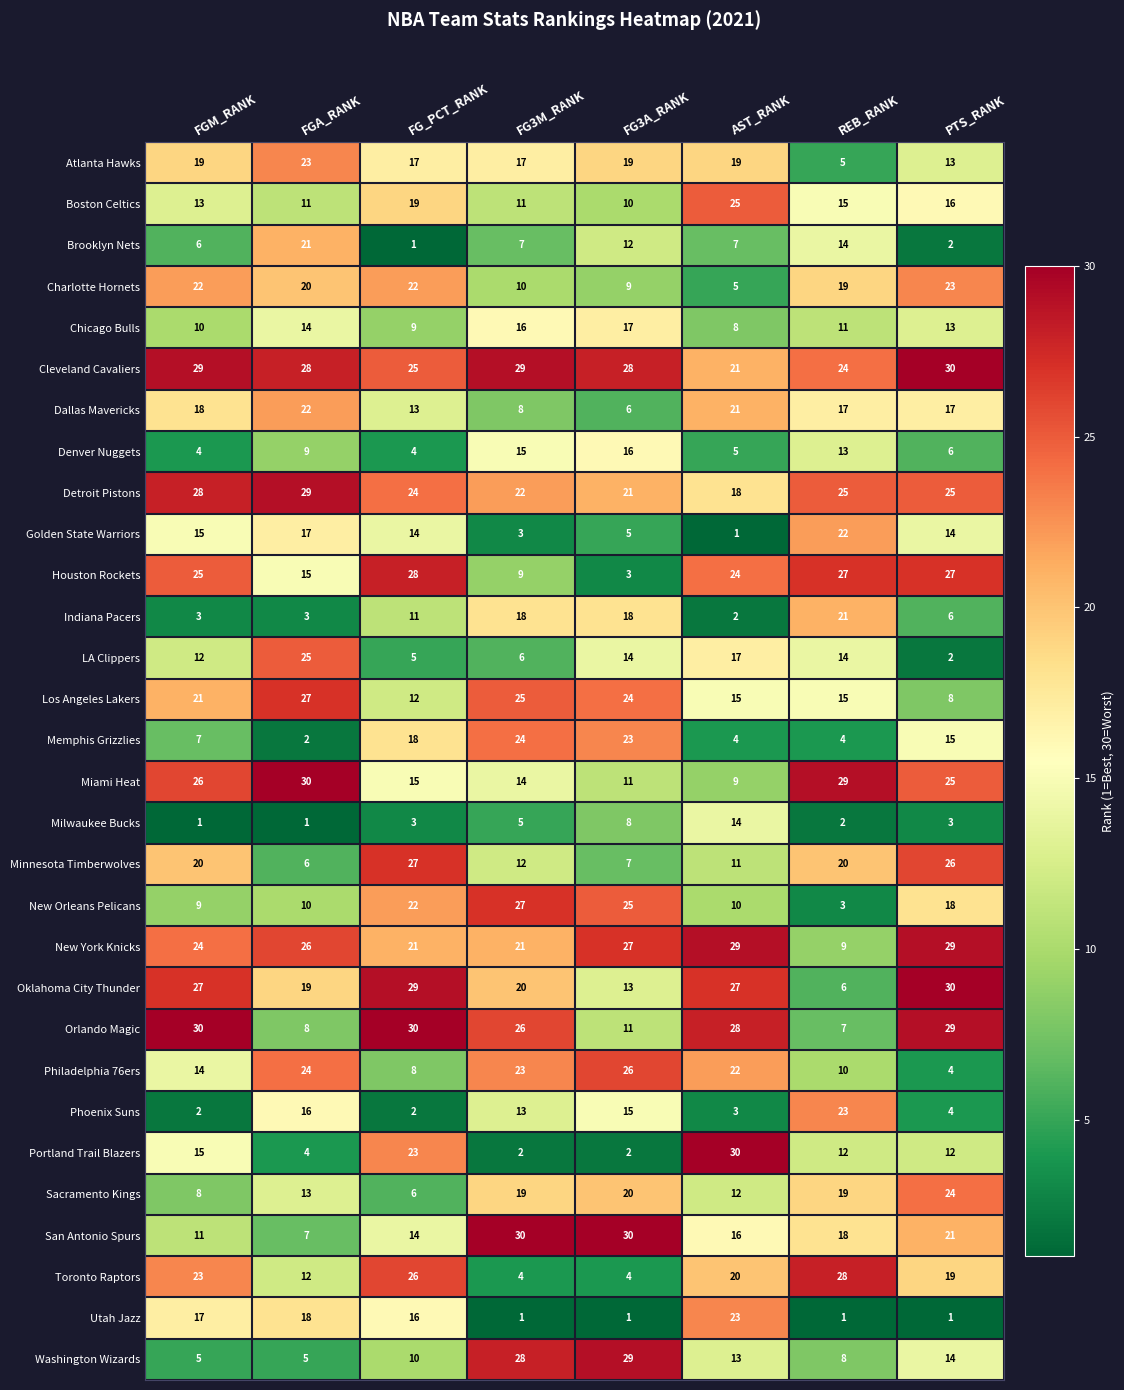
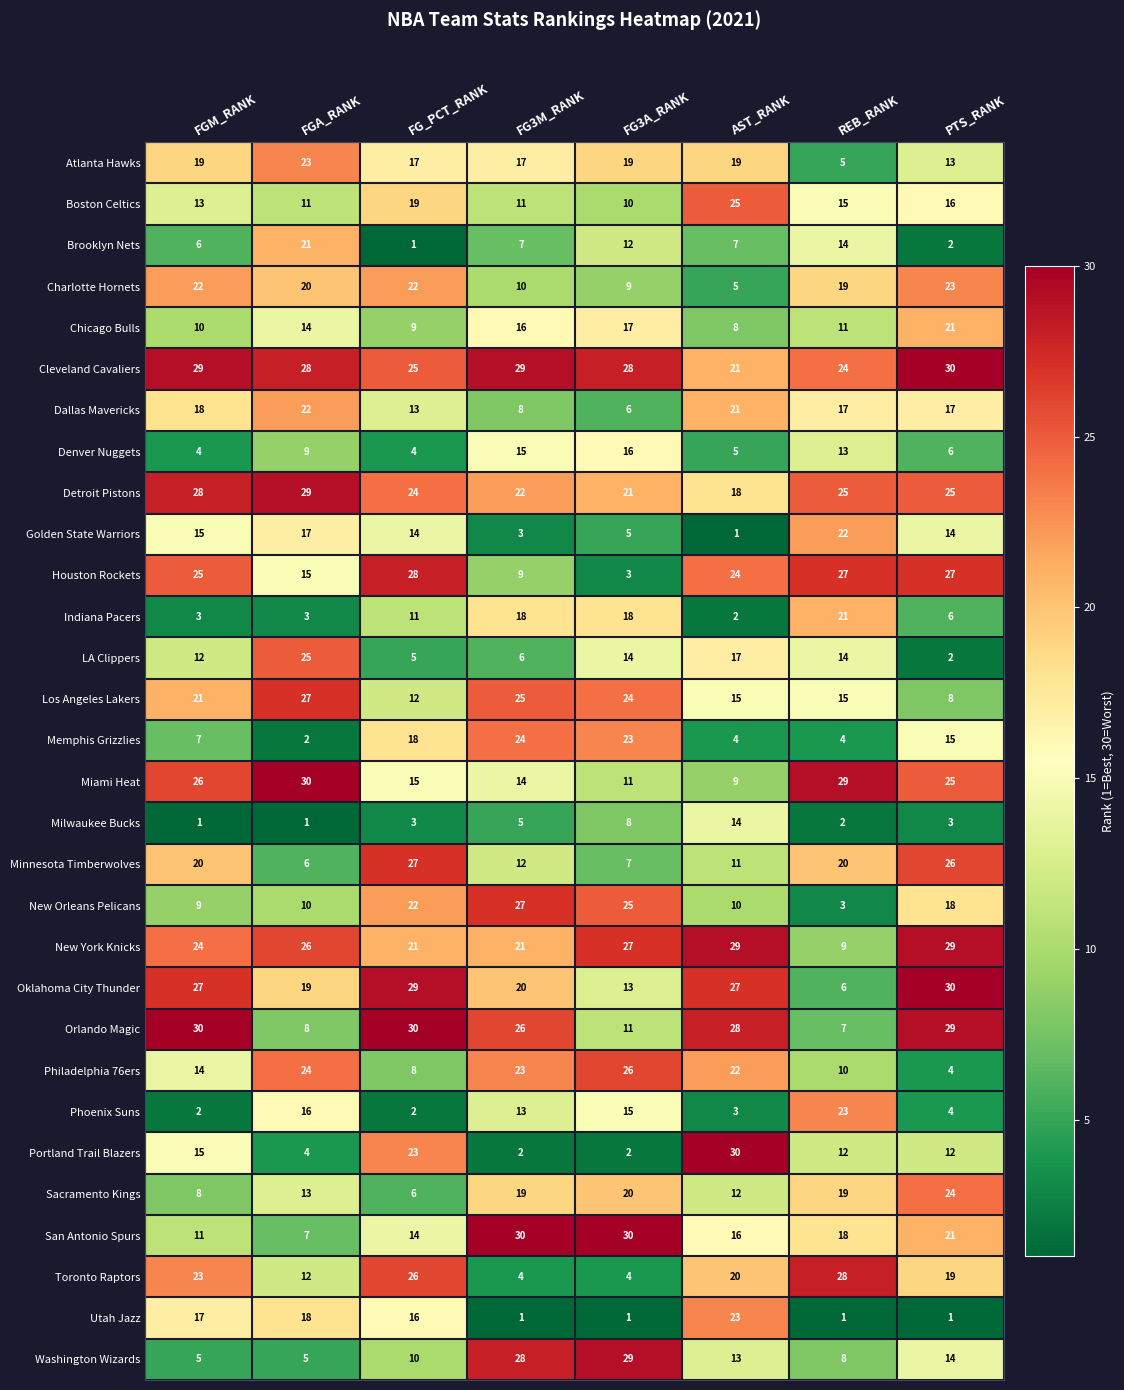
  {
    "Chicago Bulls": {
      "FGM_RANK": 10,
      "FGA_RANK": 14,
      "FG_PCT_RANK": 9,
      "FG3M_RANK": 16,
      "FG3A_RANK": 17,
      "AST_RANK": 8,
      "REB_RANK": 11,
-     "PTS_RANK": 13
+     "PTS_RANK": 21
    }
  }
